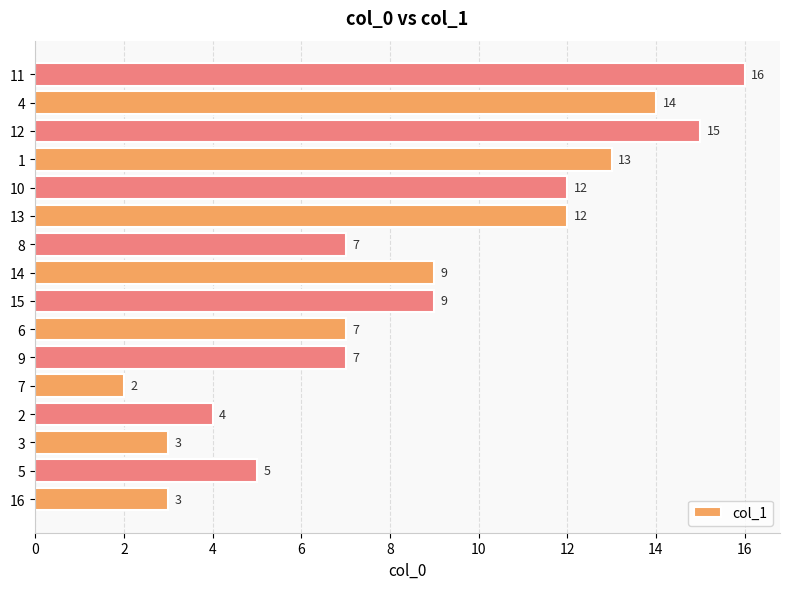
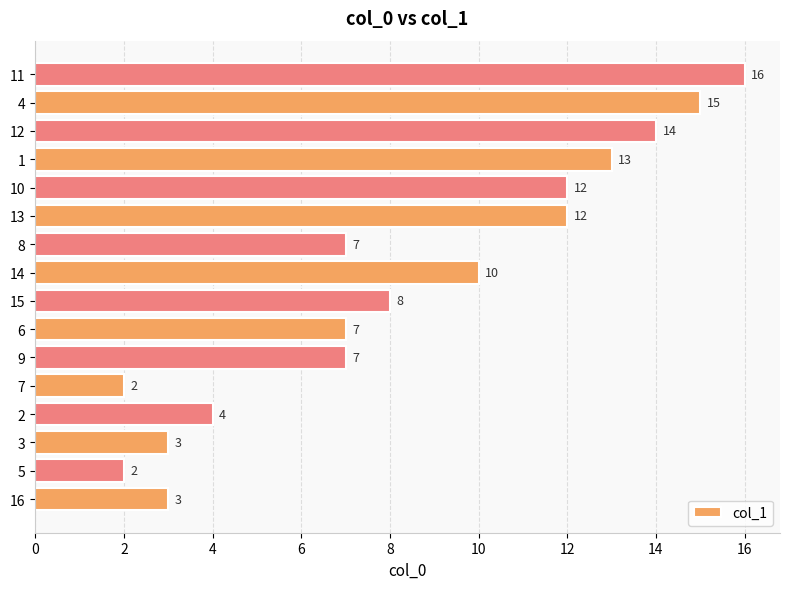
  {
    "11": 16,
-   "4": 14,
-   "12": 15,
+   "4": 15,
+   "12": 14,
    "1": 13,
    "10": 12,
    "13": 12,
    "8": 7,
-   "14": 9,
-   "15": 9,
+   "14": 10,
+   "15": 8,
    "6": 7,
    "9": 7,
    "7": 2,
    "2": 4,
    "3": 3,
-   "5": 5,
+   "5": 2,
    "16": 3
  }
